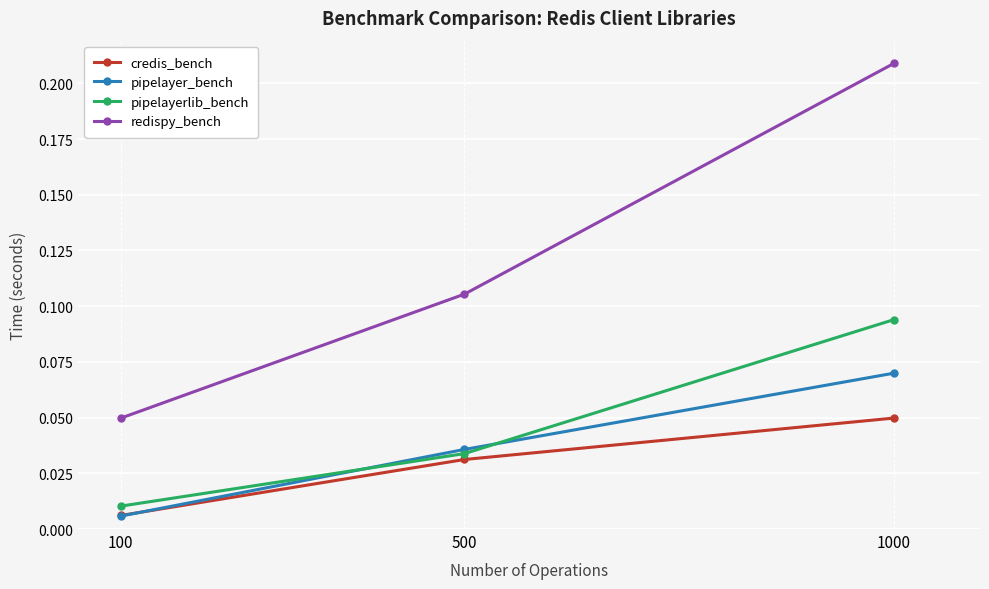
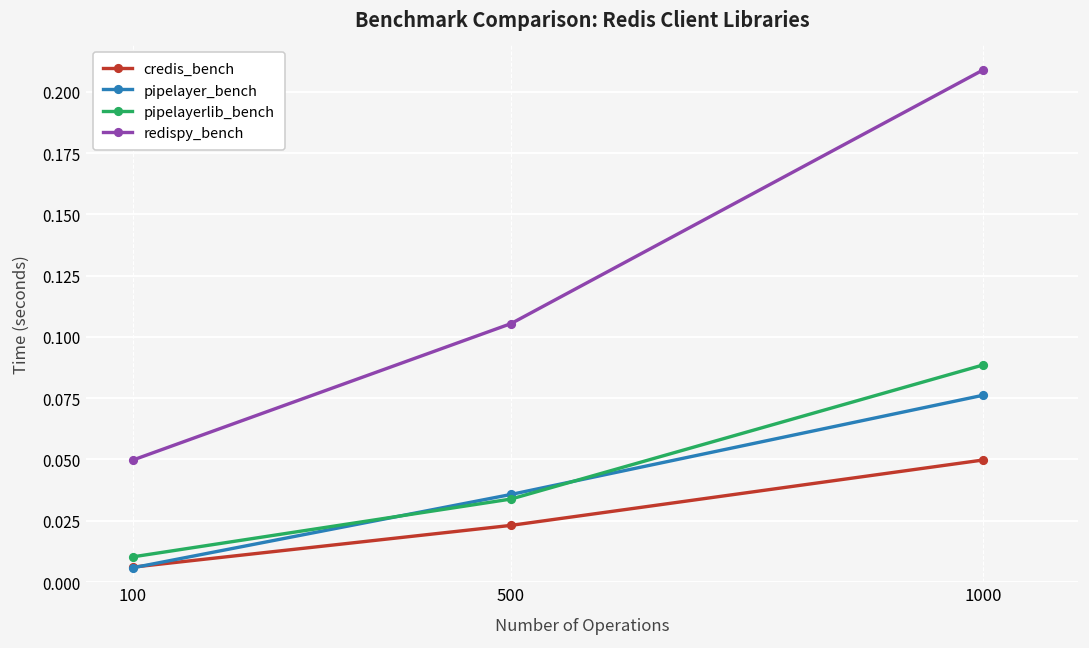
  {
    "credis_bench": {
-     "500": 0.031,
+     "500": 0.023,
      "1000": 0.050
    },
    "pipelayer_bench": {
      "500": 0.036,
-     "1000": 0.070
+     "1000": 0.076
    },
    "pipelayerlib_bench": {
      "100": 0.010,
      "500": 0.034,
-     "1000": 0.094
+     "1000": 0.089
    },
    "redispy_bench": {
      "100": 0.050,
      "500": 0.105,
      "1000": 0.209
    }
  }
